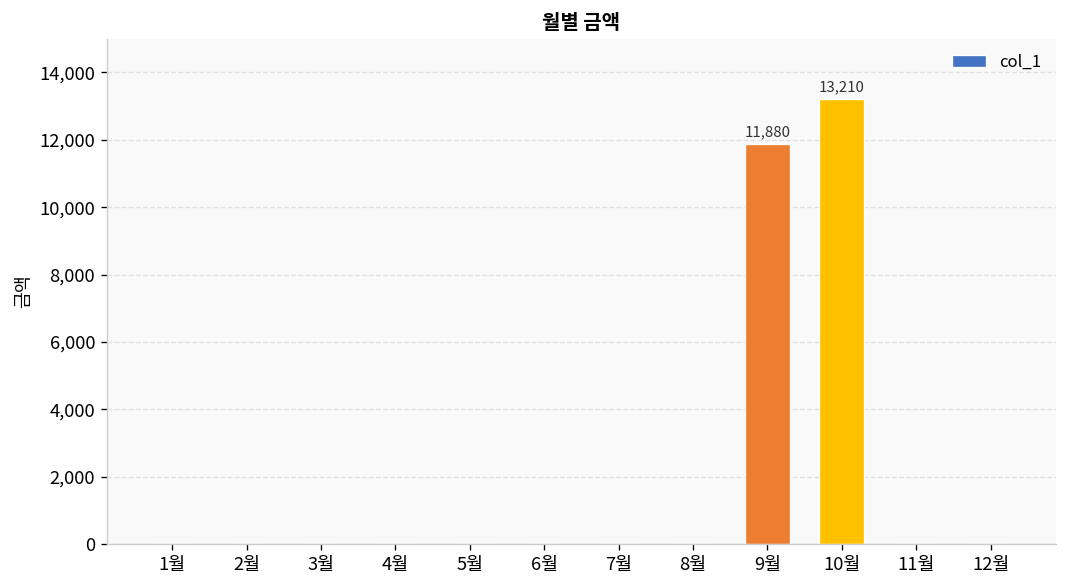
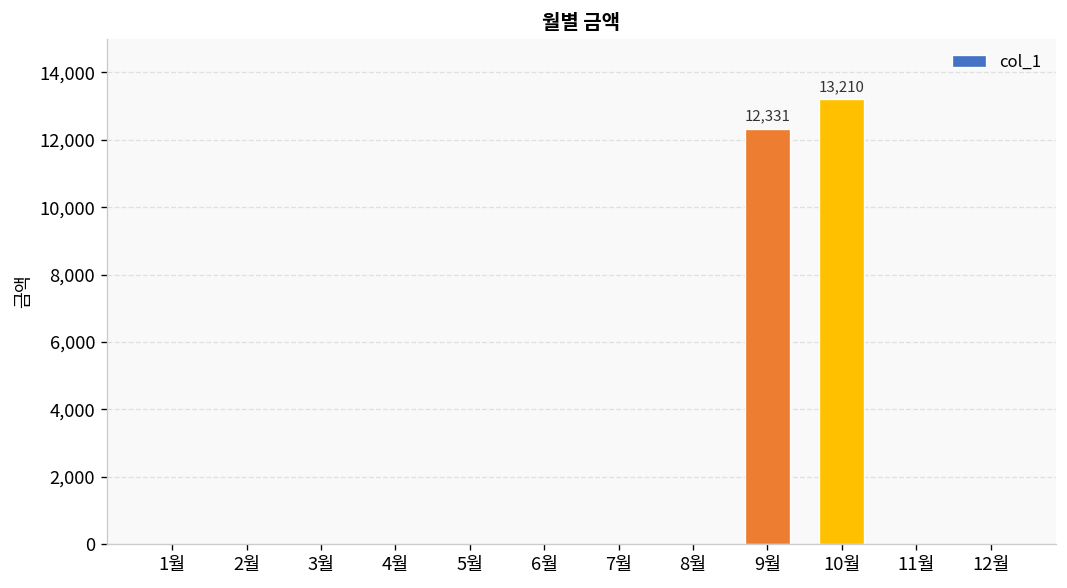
  {
-   "9월": "11,880",
+   "9월": "12,331",
    "10월": "13,210"
  }
